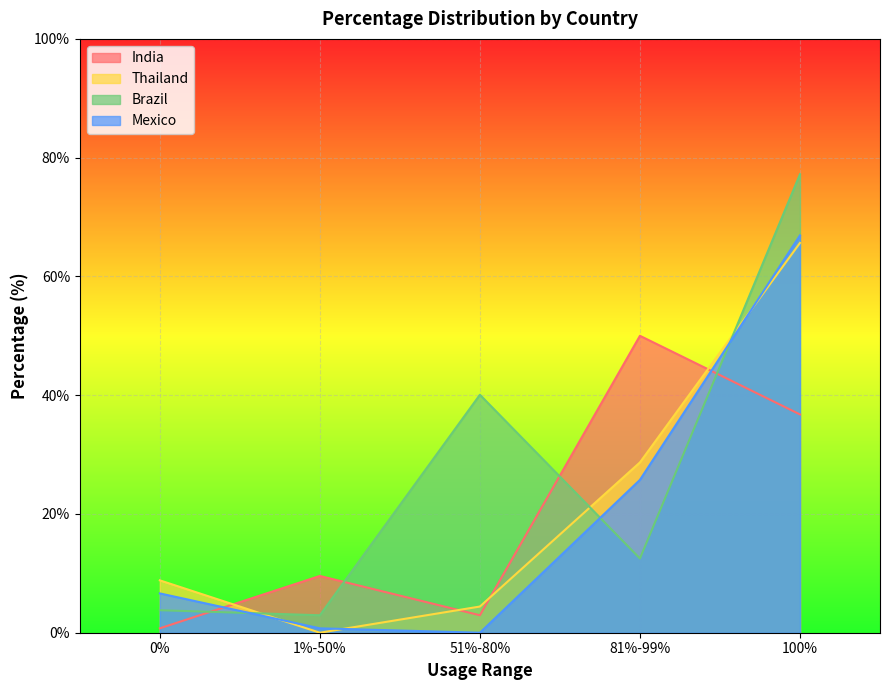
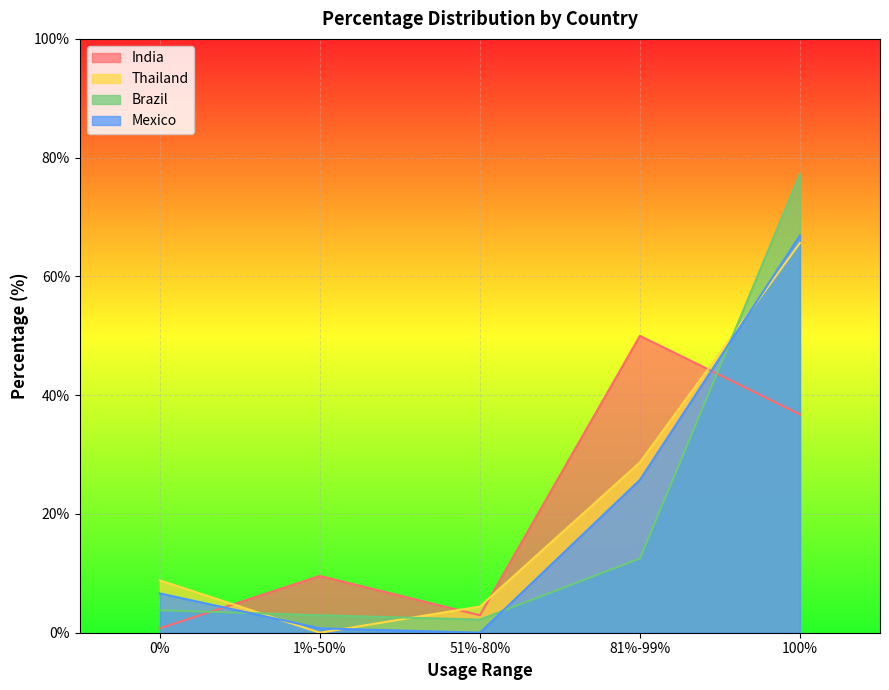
  {
    "India": {
      "0%": "1%",
      "1%-50%": "10%",
      "51%-80%": "3%",
      "81%-99%": "50%",
      "100%": "37%"
    },
    "Thailand": {
      "0%": "9%",
      "1%-50%": "0%",
      "51%-80%": "4%",
      "81%-99%": "29%",
      "100%": "66%"
    },
    "Brazil": {
      "0%": "4%",
      "1%-50%": "3%",
-     "51%-80%": "40%",
+     "51%-80%": "2%",
      "81%-99%": "13%",
      "100%": "77%"
    },
    "Mexico": {
      "0%": "7%",
      "1%-50%": "1%",
      "51%-80%": "0%",
      "81%-99%": "26%",
      "100%": "67%"
    }
  }
